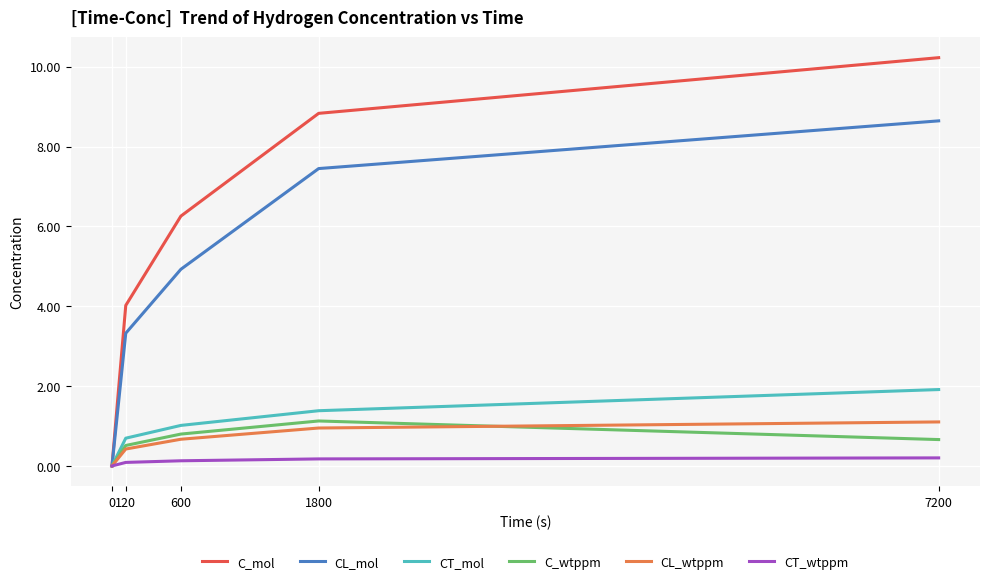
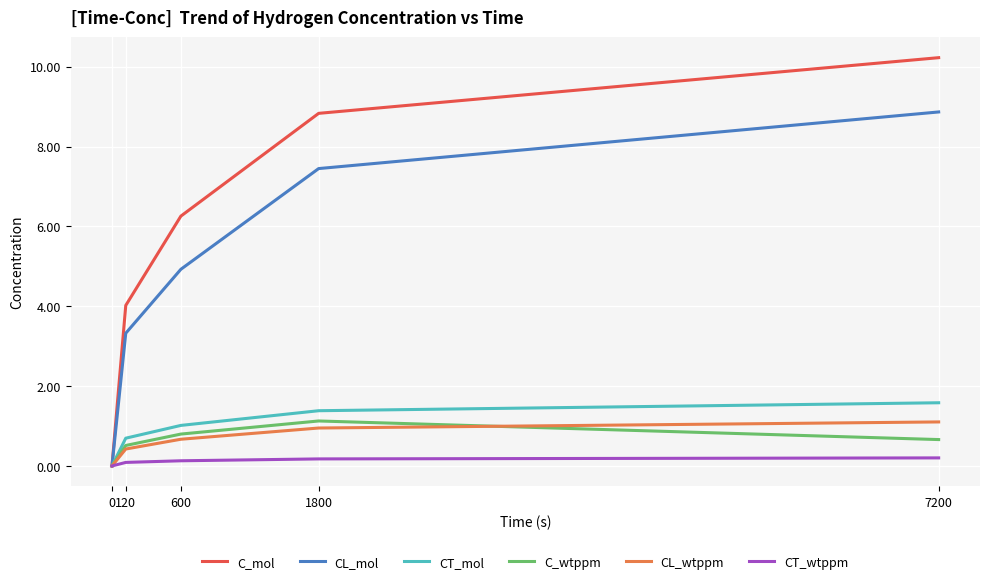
  {
    "CL_mol": {
      "120": 3.3,
      "600": 4.9,
      "1800": 7.4,
-     "7200": 8.6
+     "7200": 8.9
    },
    "CT_mol": {
      "120": 0.7,
      "600": 1.0,
      "1800": 1.4,
-     "7200": 1.9
+     "7200": 1.6
    },
    "C_wtppm": {
      "120": 0.5,
      "600": 0.8,
      "1800": 1.1,
      "7200": 0.7
    },
    "CT_wtppm": {
      "120": 0.1,
      "600": 0.1,
      "1800": 0.2,
      "7200": 0.2
    }
  }
